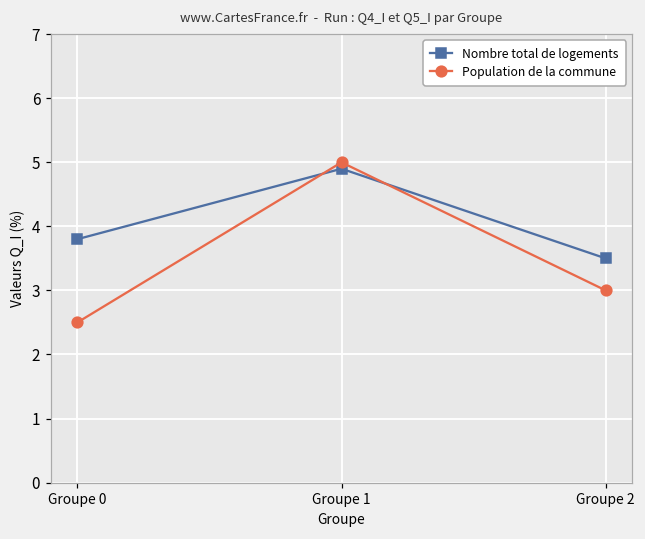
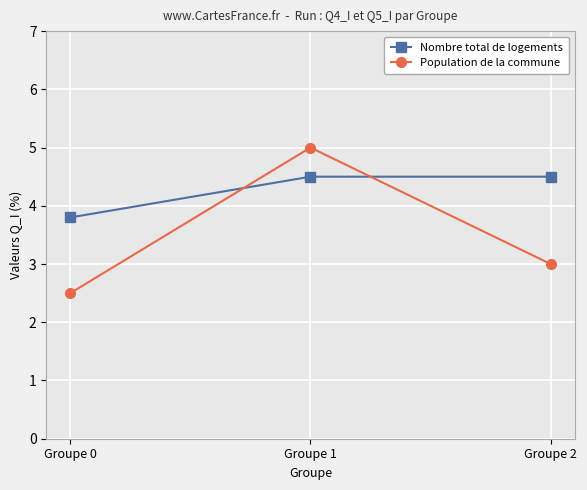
  {
    "Nombre total de logements": {
      "Groupe 0": 3.8,
-     "Groupe 1": 4.9,
-     "Groupe 2": 3.5
+     "Groupe 1": 4.5,
+     "Groupe 2": 4.5
    },
    "Population de la commune": {
      "Groupe 0": 2.5,
      "Groupe 1": 5.0,
      "Groupe 2": 3.0
    }
  }
